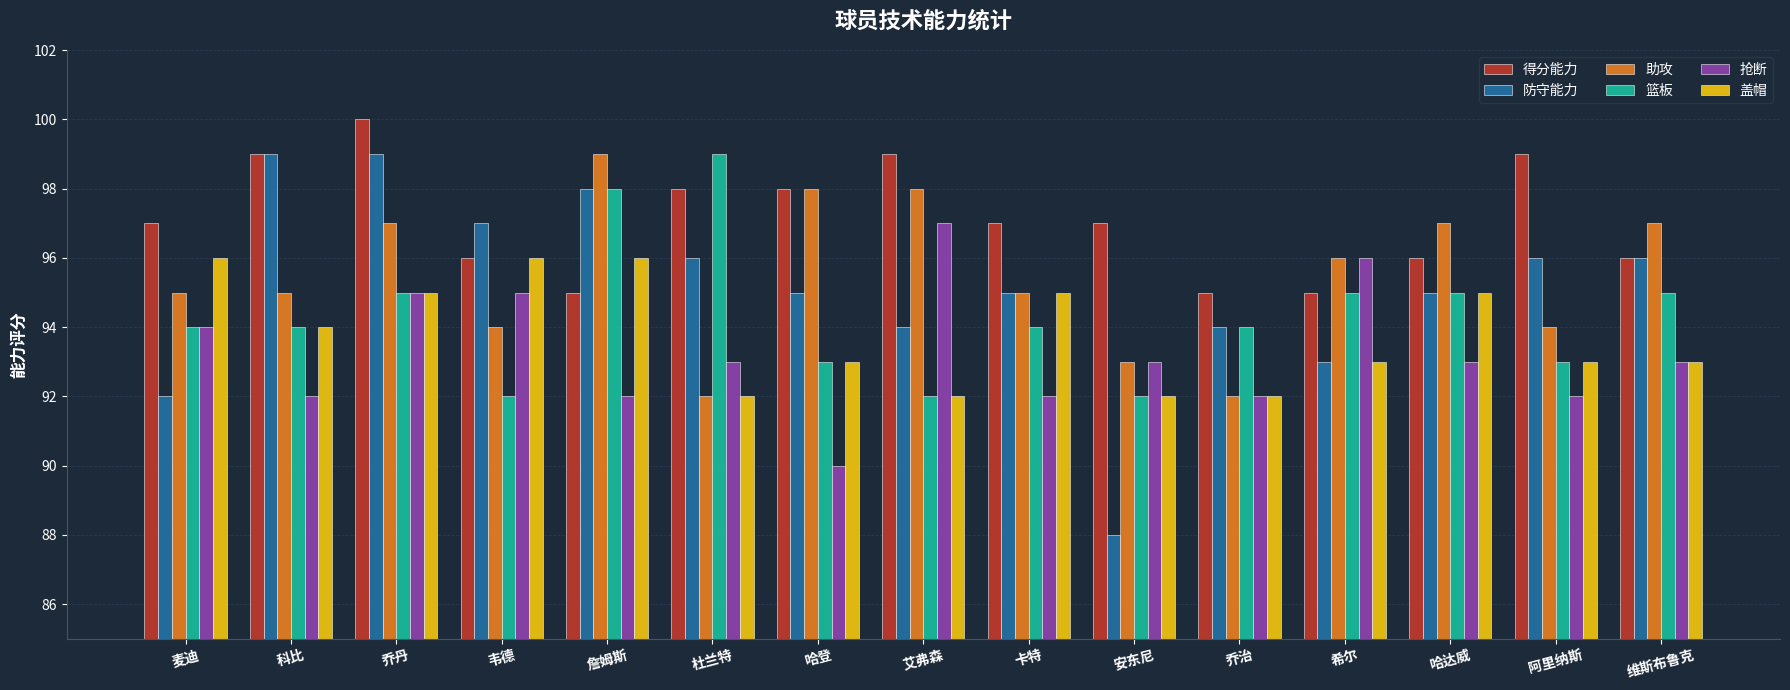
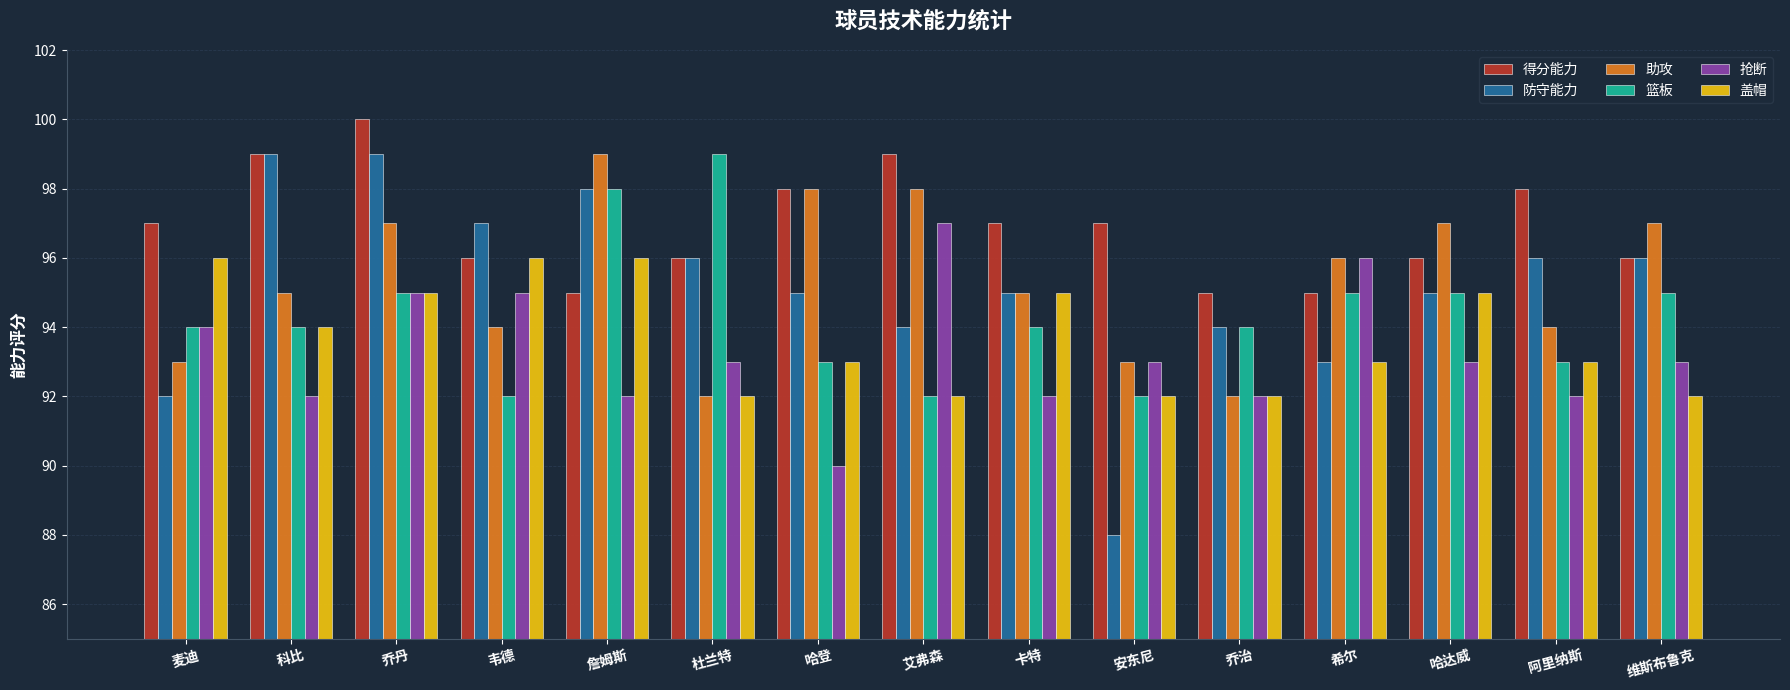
  {
    "得分能力": {
      "麦迪": 97,
      "科比": 99,
      "乔丹": 100,
      "韦德": 96,
      "詹姆斯": 95,
-     "杜兰特": 98,
+     "杜兰特": 96,
      "哈登": 98,
      "艾弗森": 99,
      "卡特": 97,
      "安东尼": 97,
      "乔治": 95,
      "希尔": 95,
      "哈达威": 96,
-     "阿里纳斯": 99,
+     "阿里纳斯": 98,
      "维斯布鲁克": 96
    },
    "防守能力": {
      "麦迪": 92,
      "科比": 99,
      "乔丹": 99,
      "韦德": 97,
      "詹姆斯": 98,
      "杜兰特": 96,
      "哈登": 95,
      "艾弗森": 94,
      "卡特": 95,
      "安东尼": 88,
      "乔治": 94,
      "希尔": 93,
      "哈达威": 95,
      "阿里纳斯": 96,
      "维斯布鲁克": 96
    },
    "助攻": {
-     "麦迪": 95,
+     "麦迪": 93,
      "科比": 95,
      "乔丹": 97,
      "韦德": 94,
      "詹姆斯": 99,
      "杜兰特": 92,
      "哈登": 98,
      "艾弗森": 98,
      "卡特": 95,
      "安东尼": 93,
      "乔治": 92,
      "希尔": 96,
      "哈达威": 97,
      "阿里纳斯": 94,
      "维斯布鲁克": 97
    },
    "篮板": {
      "麦迪": 94,
      "科比": 94,
      "乔丹": 95,
      "韦德": 92,
      "詹姆斯": 98,
      "杜兰特": 99,
      "哈登": 93,
      "艾弗森": 92,
      "卡特": 94,
      "安东尼": 92,
      "乔治": 94,
      "希尔": 95,
      "哈达威": 95,
      "阿里纳斯": 93,
      "维斯布鲁克": 95
    },
    "抢断": {
      "麦迪": 94,
      "科比": 92,
      "乔丹": 95,
      "韦德": 95,
      "詹姆斯": 92,
      "杜兰特": 93,
      "哈登": 90,
      "艾弗森": 97,
      "卡特": 92,
      "安东尼": 93,
      "乔治": 92,
      "希尔": 96,
      "哈达威": 93,
      "阿里纳斯": 92,
      "维斯布鲁克": 93
    },
    "盖帽": {
      "麦迪": 96,
      "科比": 94,
      "乔丹": 95,
      "韦德": 96,
      "詹姆斯": 96,
      "杜兰特": 92,
      "哈登": 93,
      "艾弗森": 92,
      "卡特": 95,
      "安东尼": 92,
      "乔治": 92,
      "希尔": 93,
      "哈达威": 95,
      "阿里纳斯": 93,
-     "维斯布鲁克": 93
+     "维斯布鲁克": 92
    }
  }
